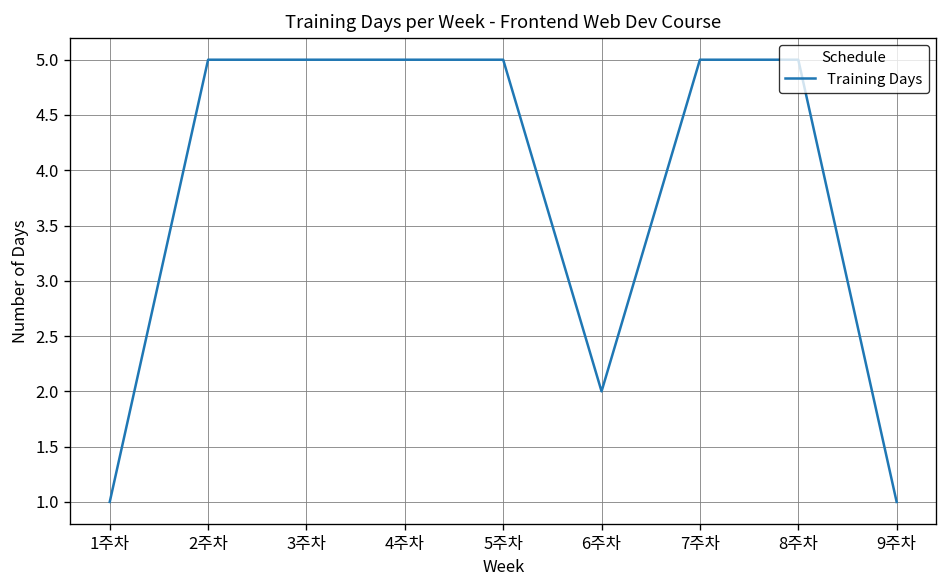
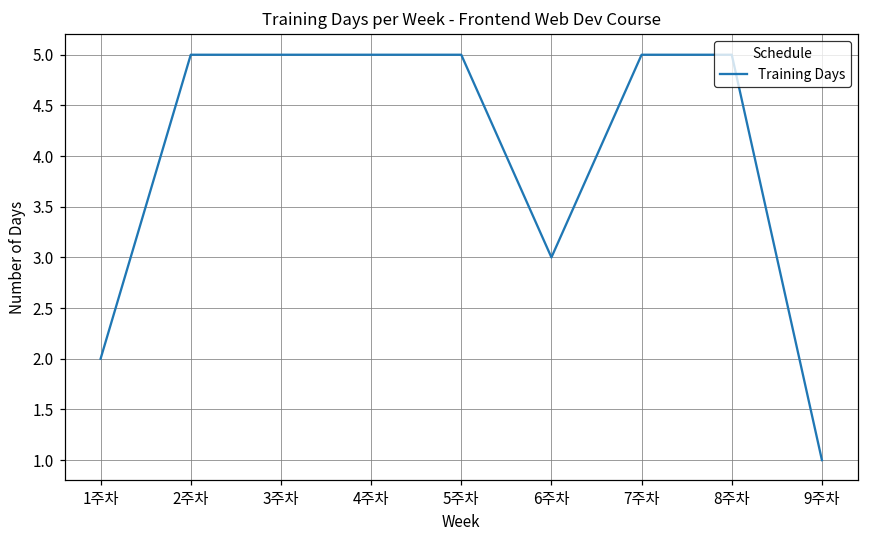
  {
-   "1주차": 1,
+   "1주차": 2,
    "2주차": 5,
    "3주차": 5,
    "4주차": 5,
    "5주차": 5,
-   "6주차": 2,
+   "6주차": 3,
    "7주차": 5,
    "9주차": 1
  }
